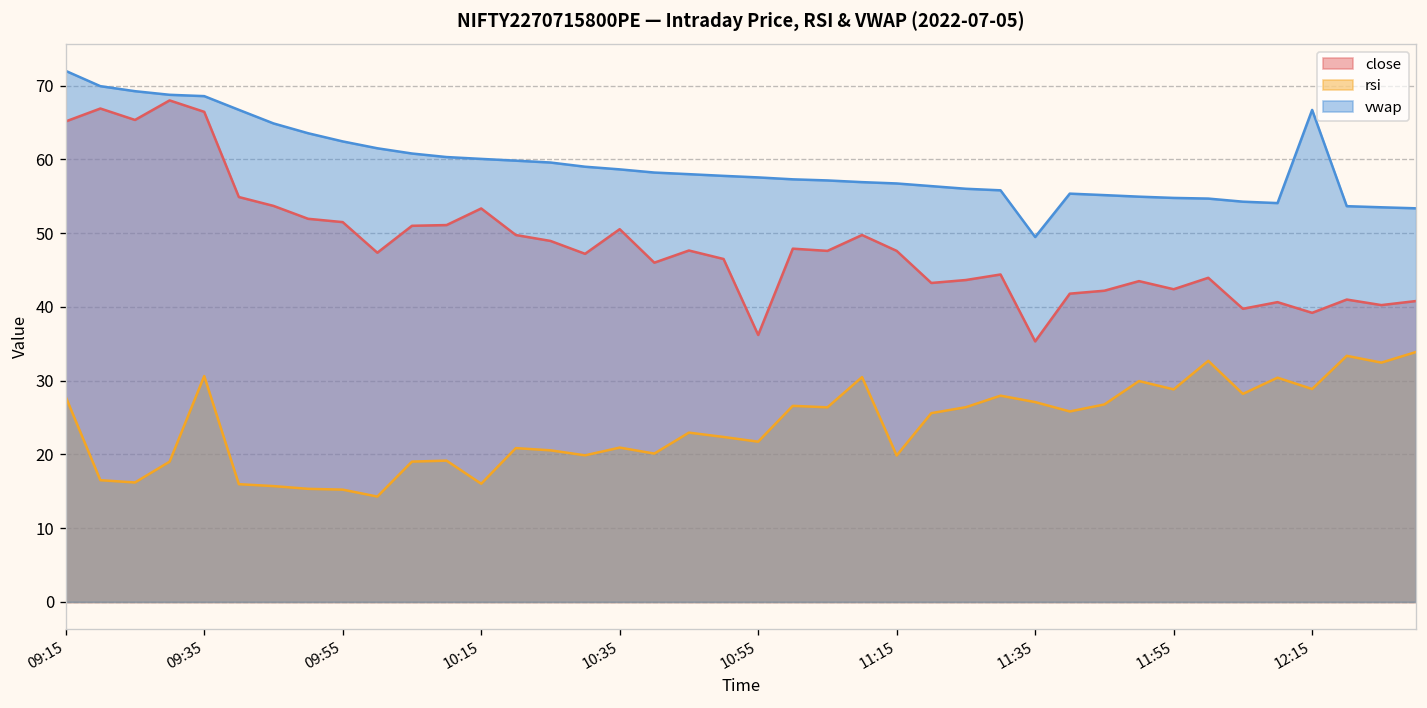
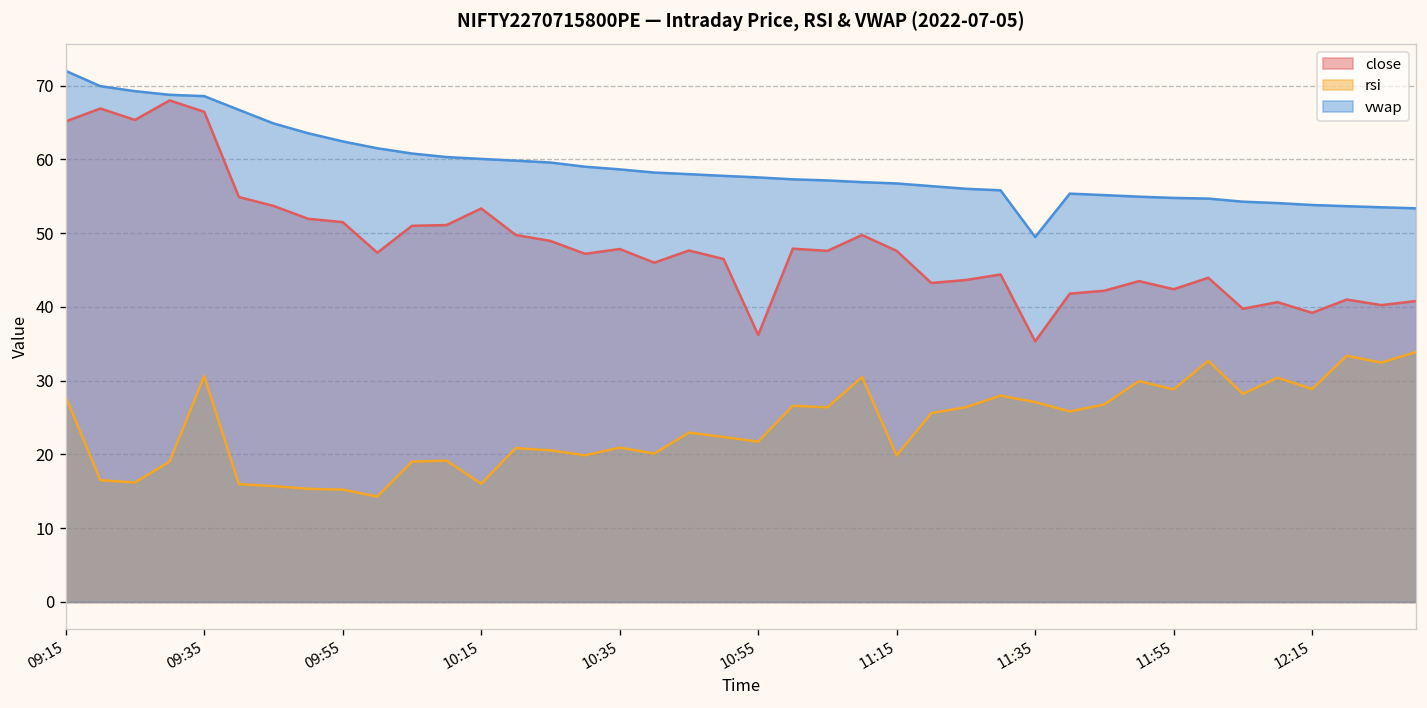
  {
    "close": {
      "09:15": 65,
      "09:35": 66,
      "09:55": 52,
      "10:15": 53,
-     "10:35": 51,
+     "10:35": 48,
      "10:55": 36,
      "11:15": 48,
      "11:35": 35,
      "11:55": 42,
      "12:15": 39
    },
    "rsi": {
      "09:15": 28,
      "09:35": 31,
      "09:55": 15,
      "10:15": 16,
      "10:35": 21,
      "10:55": 22,
      "11:15": 20,
      "11:35": 27,
      "11:55": 29,
      "12:15": 29
    },
    "vwap": {
      "09:15": 72,
      "09:35": 69,
      "09:55": 62,
      "10:15": 60,
      "10:35": 59,
      "10:55": 58,
      "11:15": 57,
      "11:35": 49,
      "11:55": 55,
-     "12:15": 67
+     "12:15": 54
    }
  }
